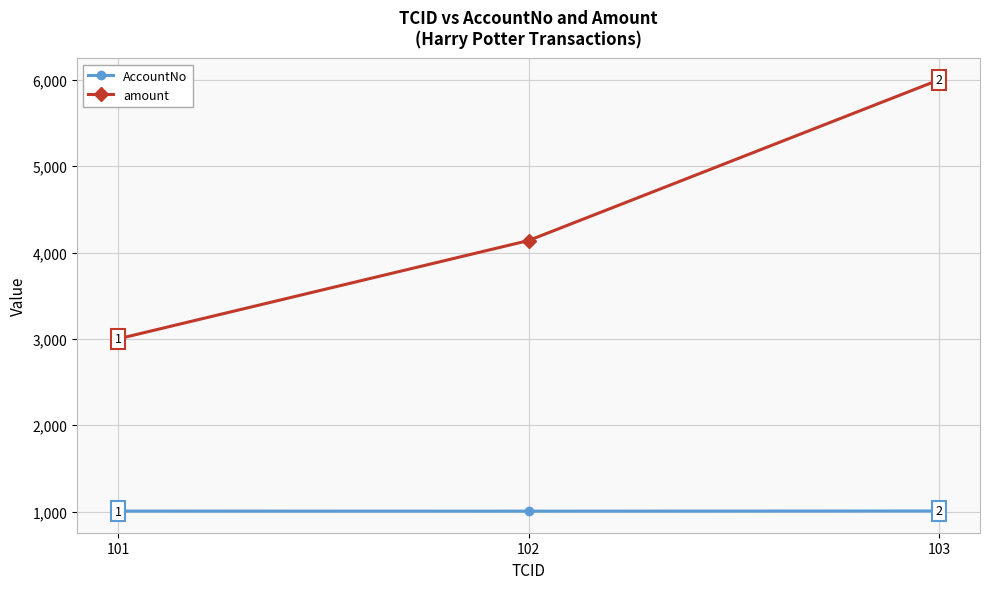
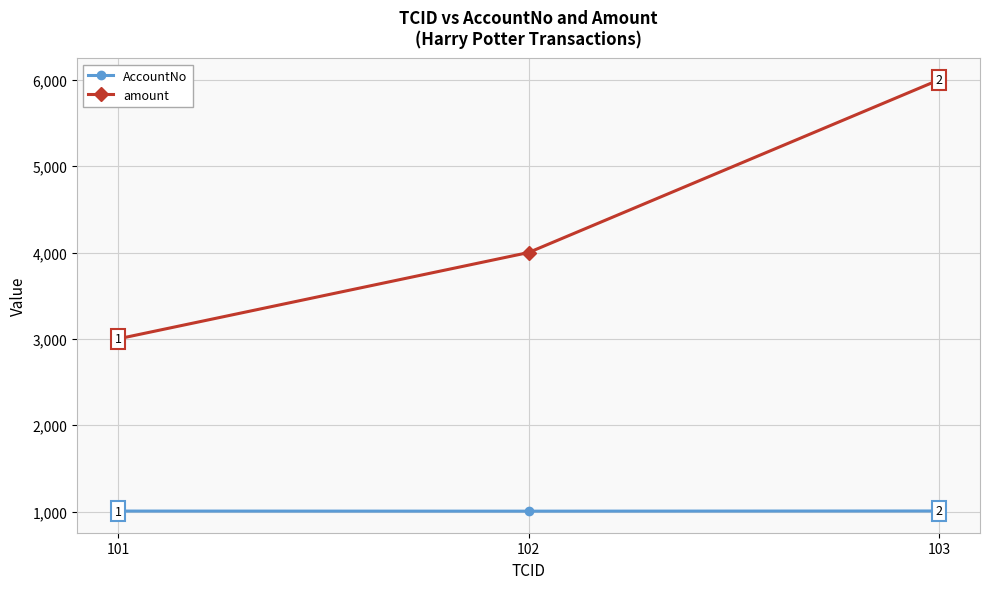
  {
    "AccountNo": {
      "102": "1,000"
    },
    "amount": {
-     "102": "4,100"
+     "102": "4,000"
    }
  }
